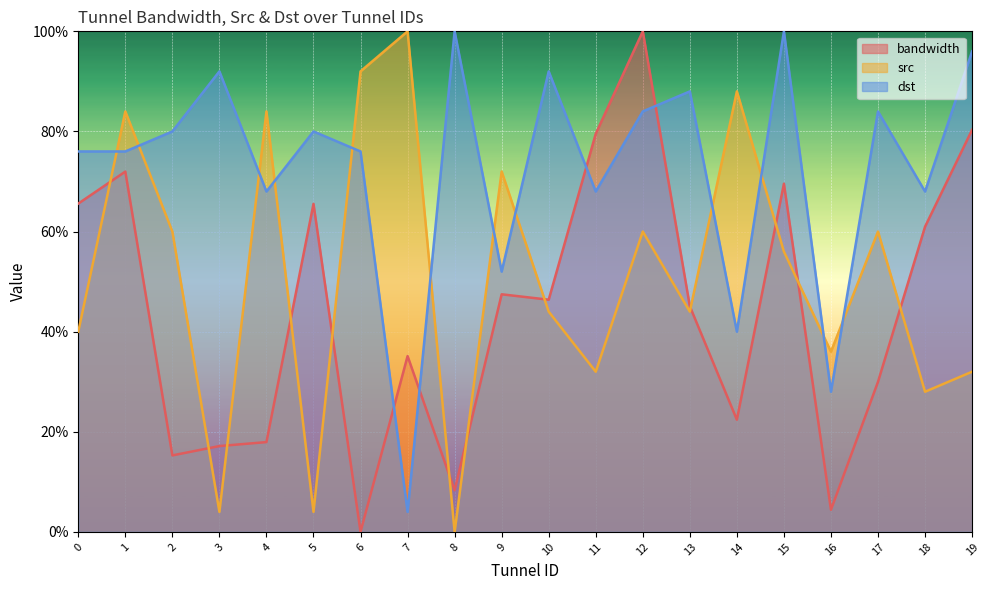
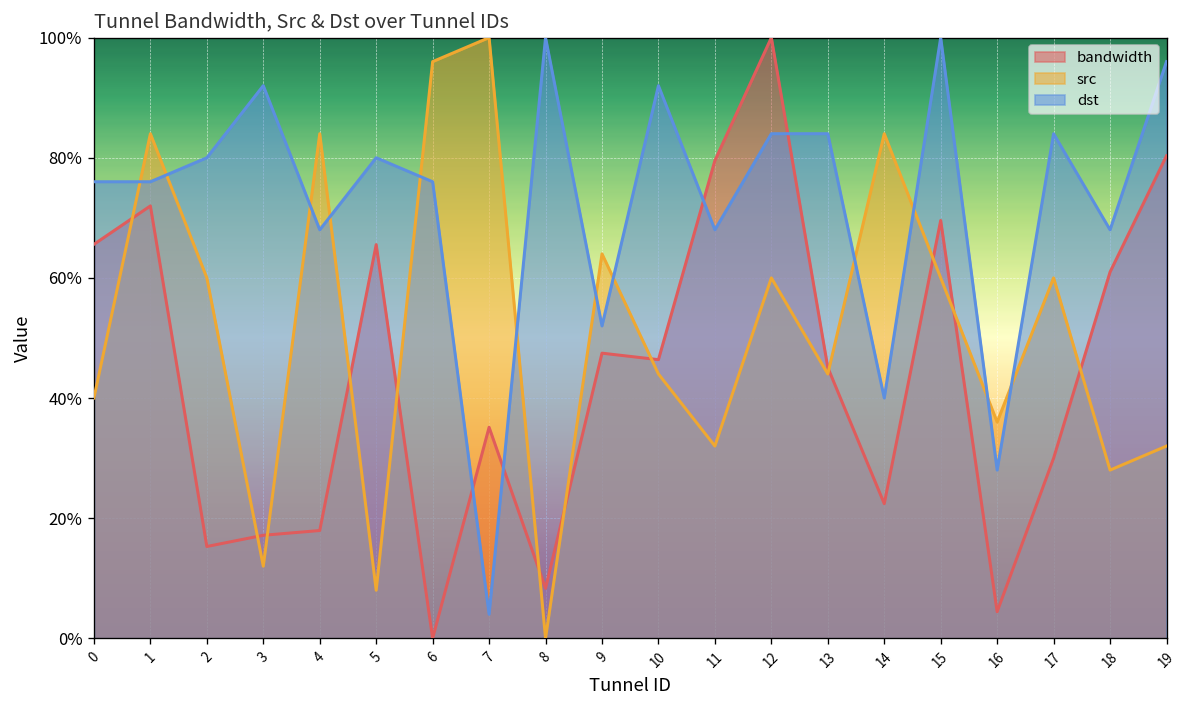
  {
    "bandwidth": {
      "0": "66%",
      "1": "72%",
      "2": "15%",
      "3": "17%",
      "4": "18%",
      "5": "66%",
      "6": "0%",
      "7": "35%",
      "8": "8%",
      "9": "47%",
      "10": "46%",
      "11": "80%",
      "12": "100%",
      "13": "45%",
      "14": "22%",
      "15": "70%",
      "16": "4%",
      "17": "30%",
      "18": "61%",
      "19": "80%"
    },
    "src": {
      "0": "40%",
      "1": "84%",
      "2": "60%",
-     "3": "4%",
+     "3": "12%",
      "4": "84%",
-     "5": "4%",
-     "6": "92%",
+     "5": "8%",
+     "6": "96%",
      "7": "100%",
      "8": "0%",
-     "9": "72%",
+     "9": "64%",
      "10": "44%",
      "11": "32%",
      "12": "60%",
      "13": "44%",
-     "14": "88%",
-     "15": "56%",
+     "14": "84%",
+     "15": "60%",
      "16": "36%",
      "17": "60%",
      "18": "28%",
      "19": "32%"
    },
    "dst": {
      "0": "76%",
      "1": "76%",
      "2": "80%",
      "3": "92%",
      "4": "68%",
      "5": "80%",
      "6": "76%",
      "7": "4%",
      "8": "100%",
      "9": "52%",
      "10": "92%",
      "11": "68%",
      "12": "84%",
-     "13": "88%",
+     "13": "84%",
      "14": "40%",
      "15": "100%",
      "16": "28%",
      "17": "84%",
      "18": "68%",
      "19": "96%"
    }
  }
